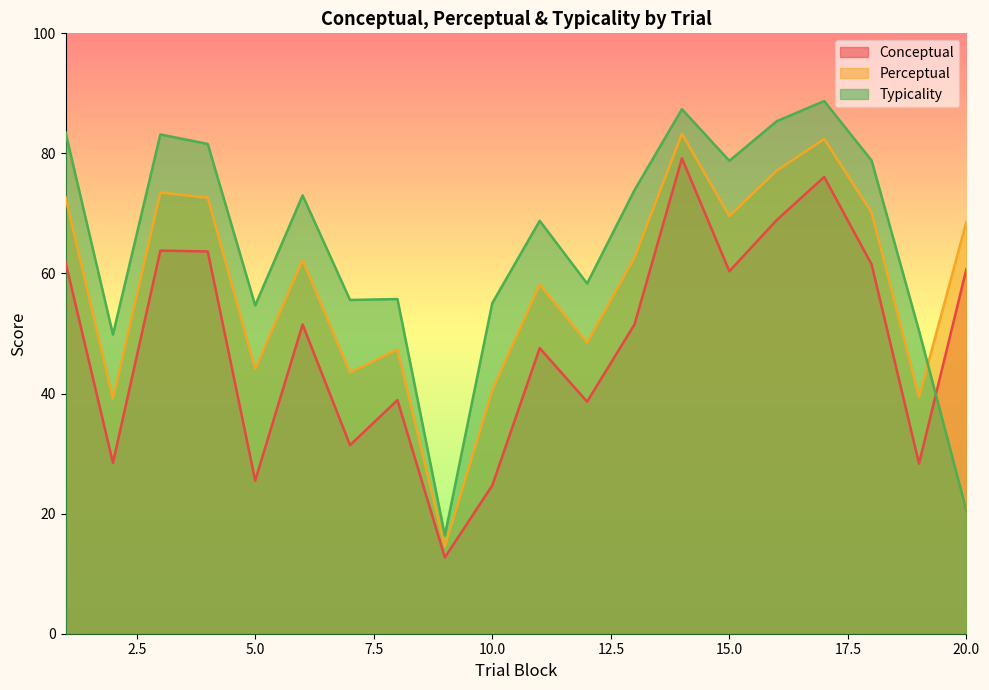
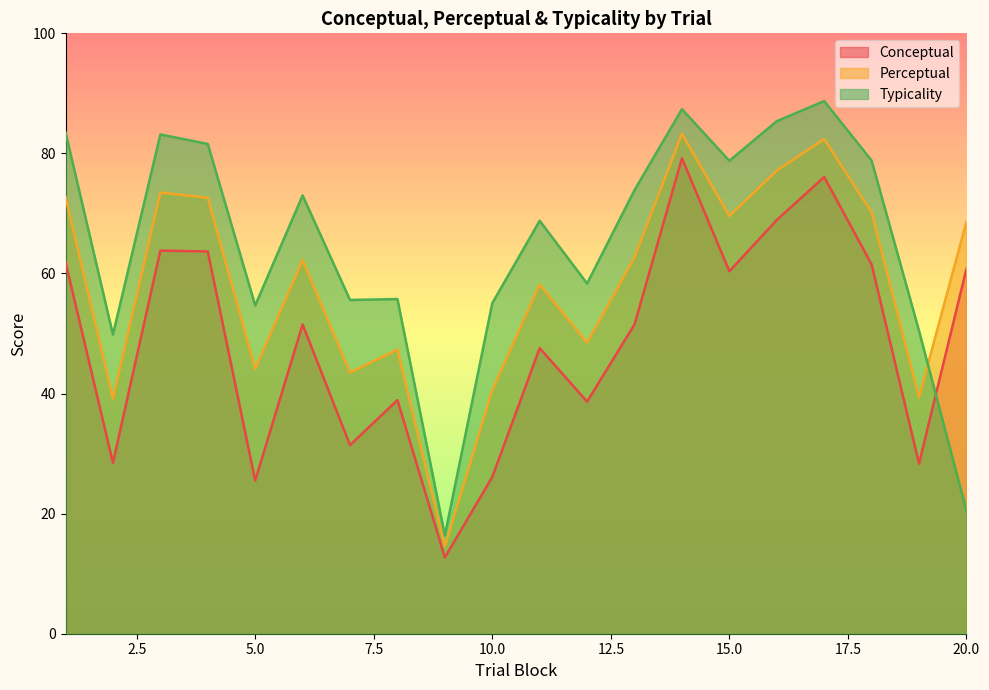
  {
    "Conceptual": {
      "5.0": 26,
-     "10.0": 25,
+     "10.0": 26,
      "15.0": 60,
      "20.0": 61
    },
    "Perceptual": {
      "5.0": 44,
      "10.0": 41,
      "15.0": 70,
      "20.0": 69
    },
    "Typicality": {
      "5.0": 55,
      "10.0": 55,
      "15.0": 79,
      "20.0": 21
    }
  }
